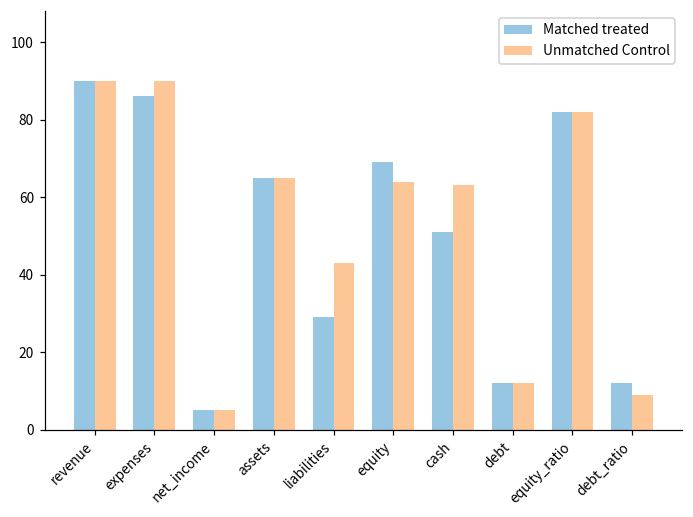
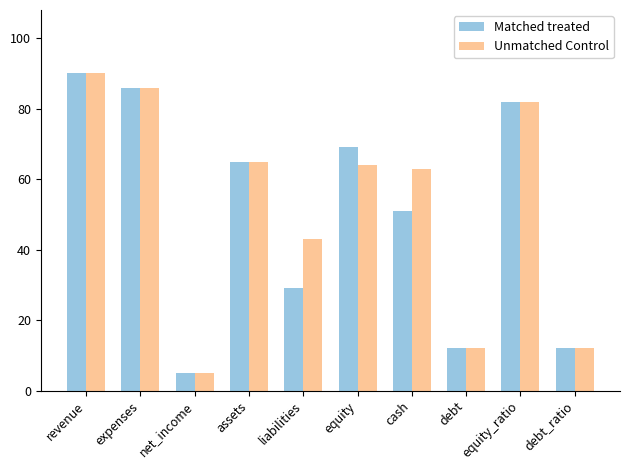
  {
    "Matched treated": {
      "revenue": 90,
      "expenses": 86,
      "net_income": 5,
      "assets": 65,
      "liabilities": 29,
      "equity": 69,
      "cash": 51,
      "debt": 12,
      "equity_ratio": 82,
      "debt_ratio": 12
    },
    "Unmatched Control": {
      "revenue": 90,
-     "expenses": 90,
+     "expenses": 86,
      "net_income": 5,
      "assets": 65,
      "liabilities": 43,
      "equity": 64,
      "cash": 63,
      "debt": 12,
      "equity_ratio": 82,
-     "debt_ratio": 9
+     "debt_ratio": 12
    }
  }
